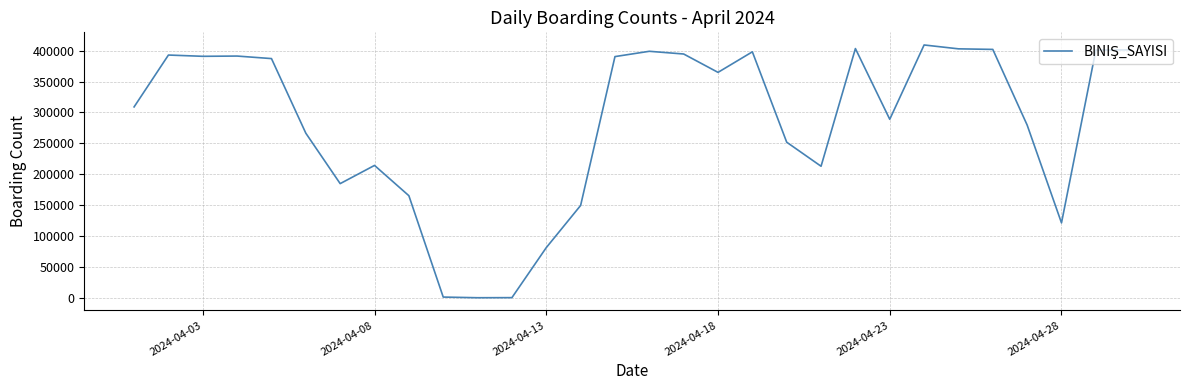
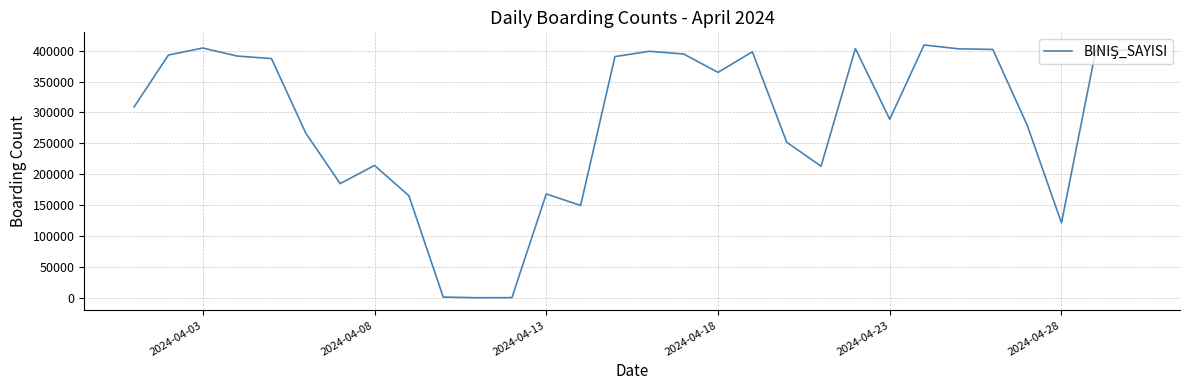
  {
-   "2024-04-03": 390000,
+   "2024-04-03": 400000,
    "2024-04-08": 210000,
-   "2024-04-13": 80000,
+   "2024-04-13": 170000,
    "2024-04-18": 360000,
    "2024-04-23": 290000,
    "2024-04-28": 120000
  }
